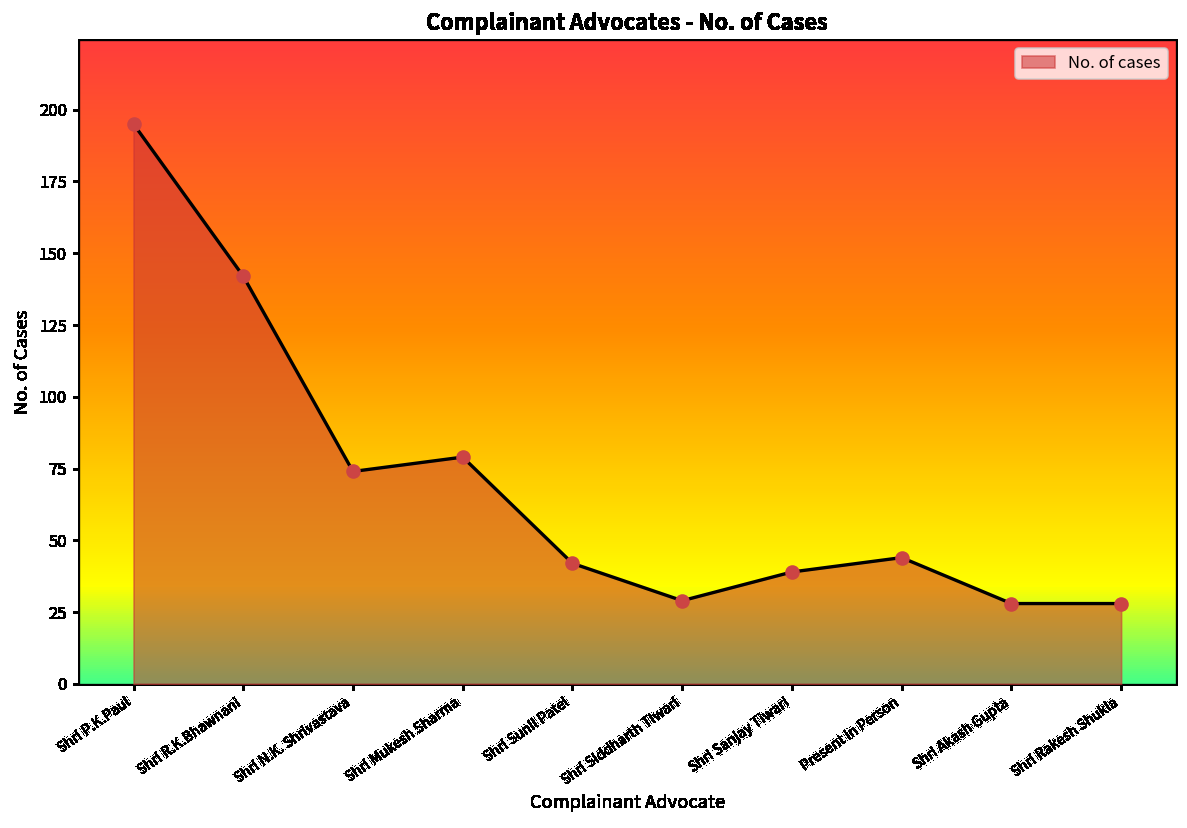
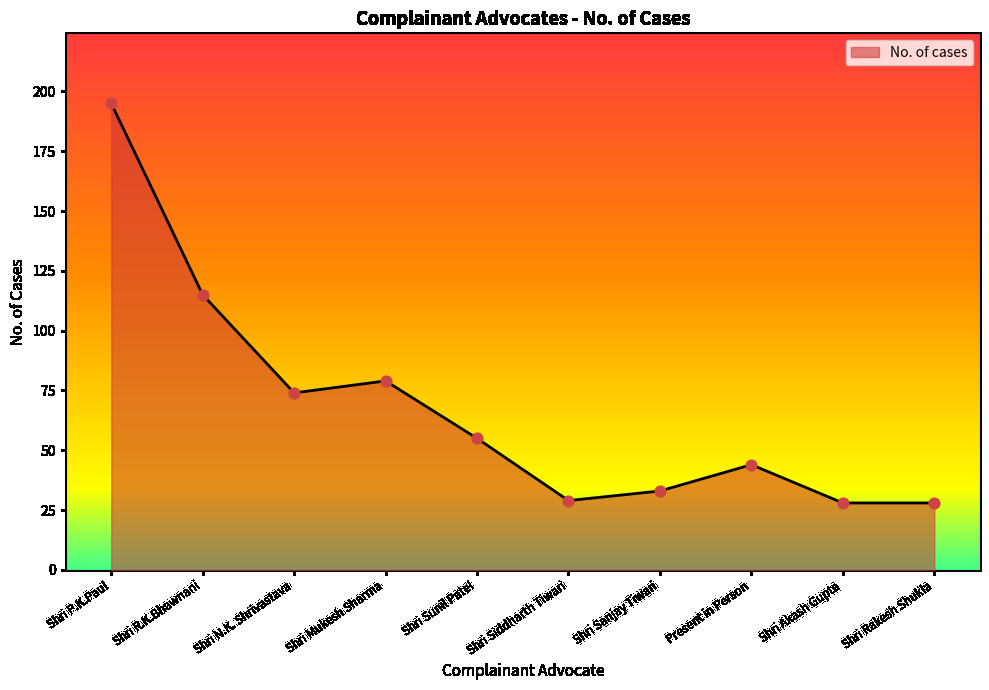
  {
    "Shri P.K.Paul": 195,
-   "Shri R.K.Bhawnani": 142,
+   "Shri R.K.Bhawnani": 115,
    "Shri N.K. Shrivastava": 74,
    "Shri Mukesh Sharma": 79,
-   "Shri Sunil Patel": 42,
+   "Shri Sunil Patel": 55,
    "Shri Siddharth Tiwari": 29,
-   "Shri Sanjay Tiwari": 39,
+   "Shri Sanjay Tiwari": 33,
    "Present in Person": 44,
    "Shri Akash Gupta": 28,
    "Shri Rakesh Shukla": 28
  }
